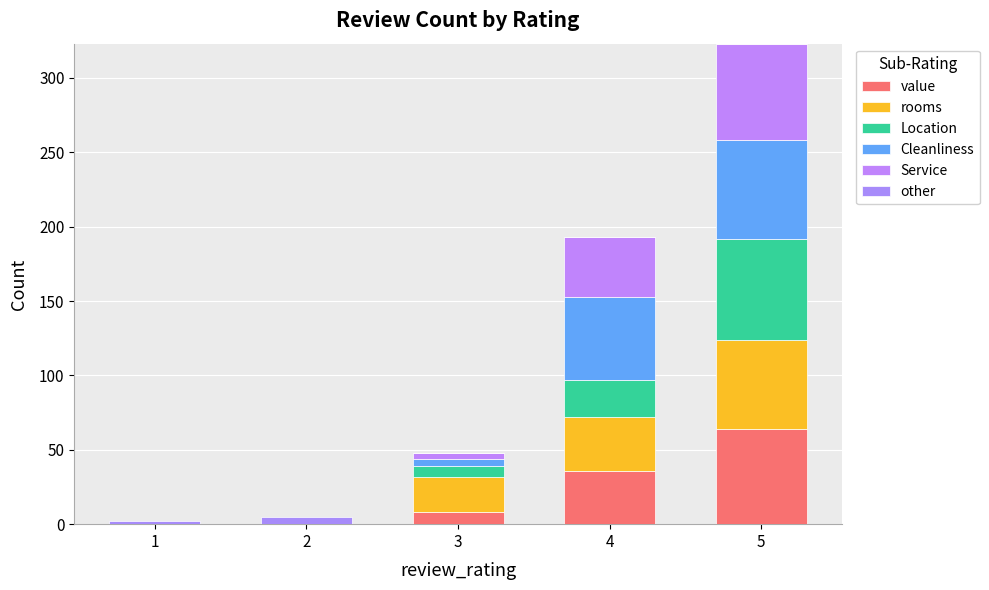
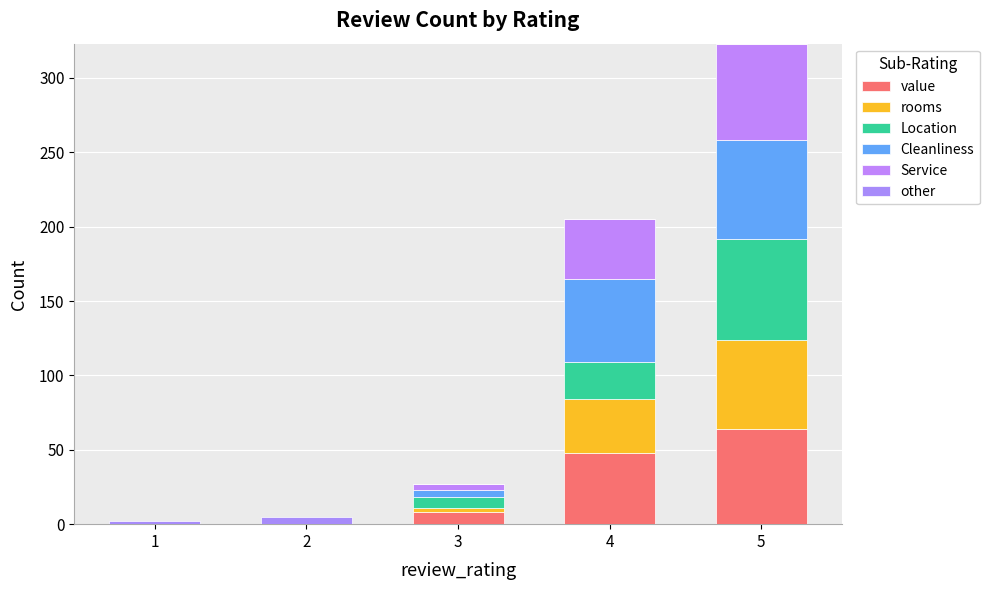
  {
    "value": {
      "1": 0,
      "2": 0,
      "3": 8,
-     "4": 36,
+     "4": 48,
      "5": 64
    },
    "rooms": {
      "1": 0,
      "2": 0,
-     "3": 24,
+     "3": 3,
      "4": 36,
      "5": 60
    },
    "Location": {
      "1": 0,
      "2": 0,
      "3": 7,
      "4": 25,
      "5": 68
    },
    "Cleanliness": {
      "1": 0,
      "2": 0,
      "3": 5,
      "4": 56,
      "5": 66
    }
  }
